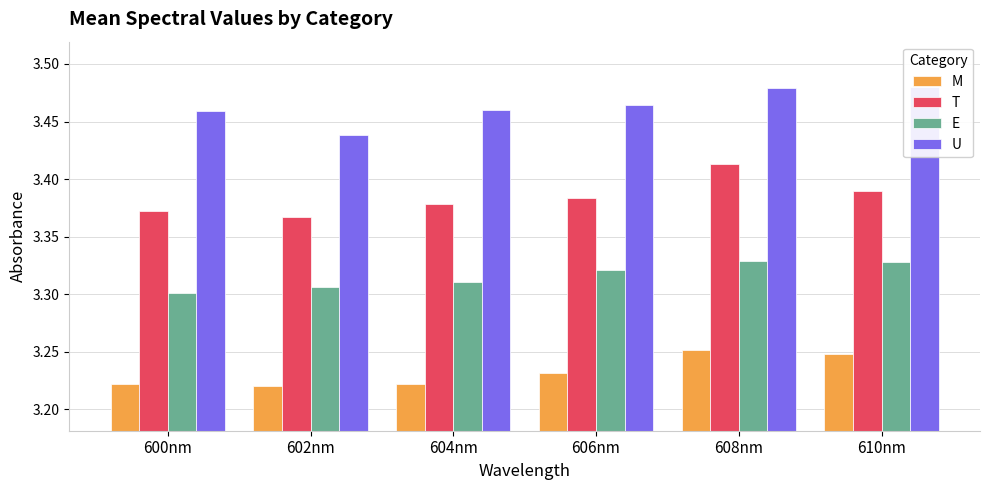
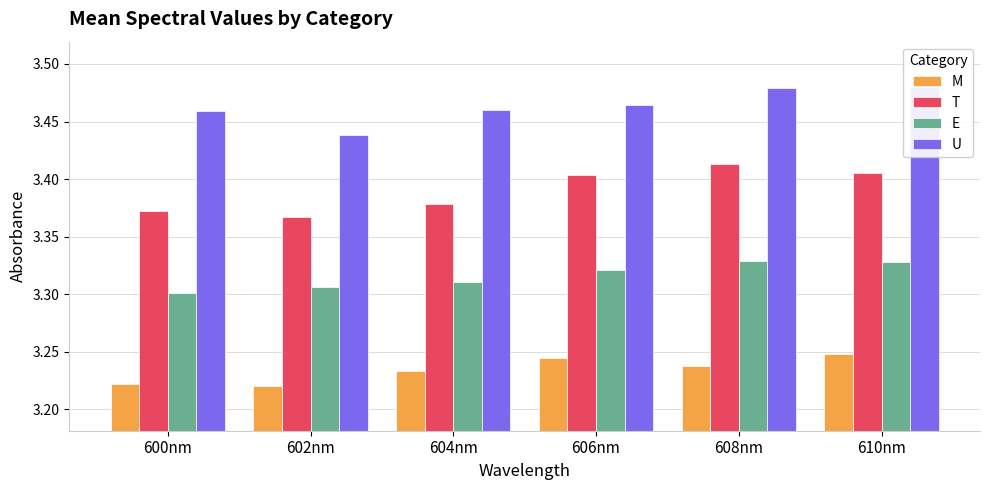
  {
    "M": {
      "600nm": 3.222,
      "602nm": 3.220,
-     "604nm": 3.222,
-     "606nm": 3.232,
-     "608nm": 3.251,
+     "604nm": 3.233,
+     "606nm": 3.245,
+     "608nm": 3.237,
      "610nm": 3.248
    },
    "T": {
      "600nm": 3.372,
      "602nm": 3.367,
      "604nm": 3.379,
-     "606nm": 3.383,
+     "606nm": 3.404,
      "608nm": 3.413,
-     "610nm": 3.389
+     "610nm": 3.405
    },
    "E": {
      "600nm": 3.301,
      "602nm": 3.306,
      "604nm": 3.310,
      "606nm": 3.321,
      "608nm": 3.328,
      "610nm": 3.328
    },
    "U": {
      "600nm": 3.459,
      "602nm": 3.439,
      "604nm": 3.460,
      "606nm": 3.465,
      "608nm": 3.479
    }
  }
